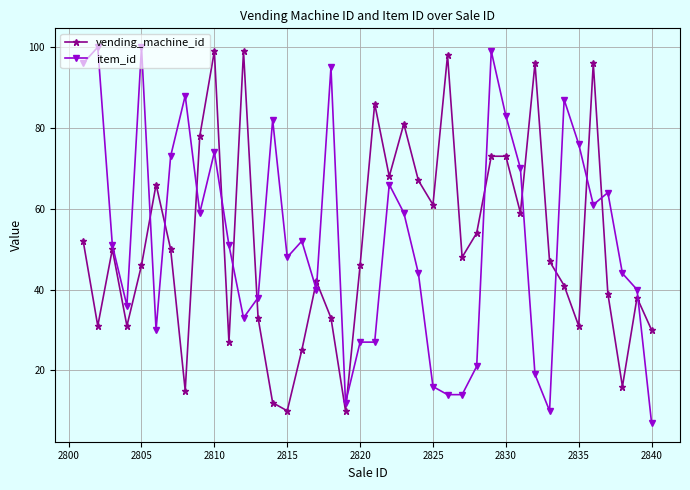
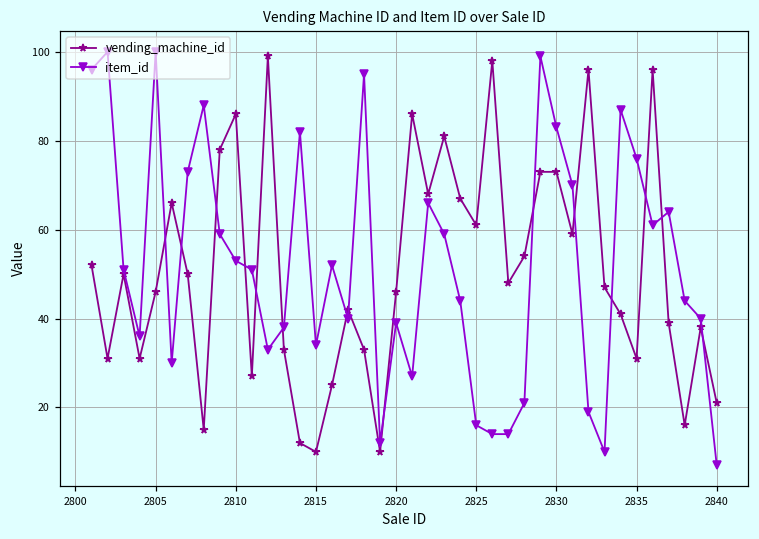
  {
    "vending_machine_id": {
      "2805": 46,
-     "2810": 99,
+     "2810": 86,
      "2815": 10,
      "2820": 46,
      "2825": 61,
      "2830": 73,
      "2835": 31,
-     "2840": 30
+     "2840": 21
    },
    "item_id": {
-     "2810": 74,
-     "2815": 48,
-     "2820": 27,
+     "2810": 53,
+     "2815": 34,
+     "2820": 39,
      "2825": 16,
      "2830": 83,
      "2835": 76,
      "2840": 7
    }
  }
